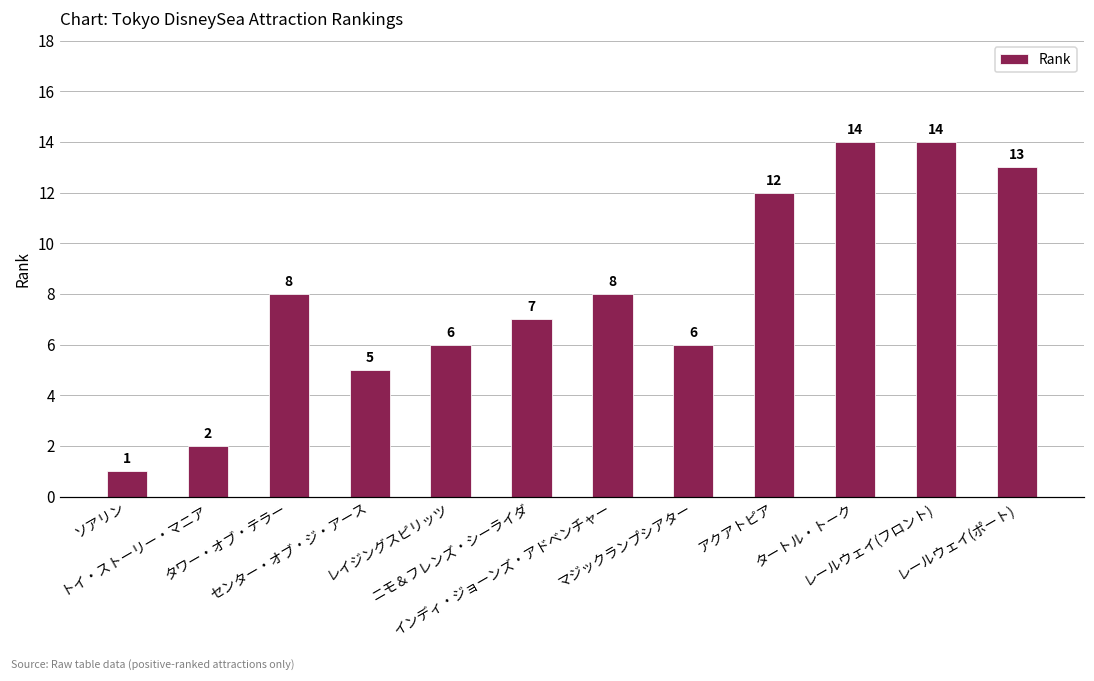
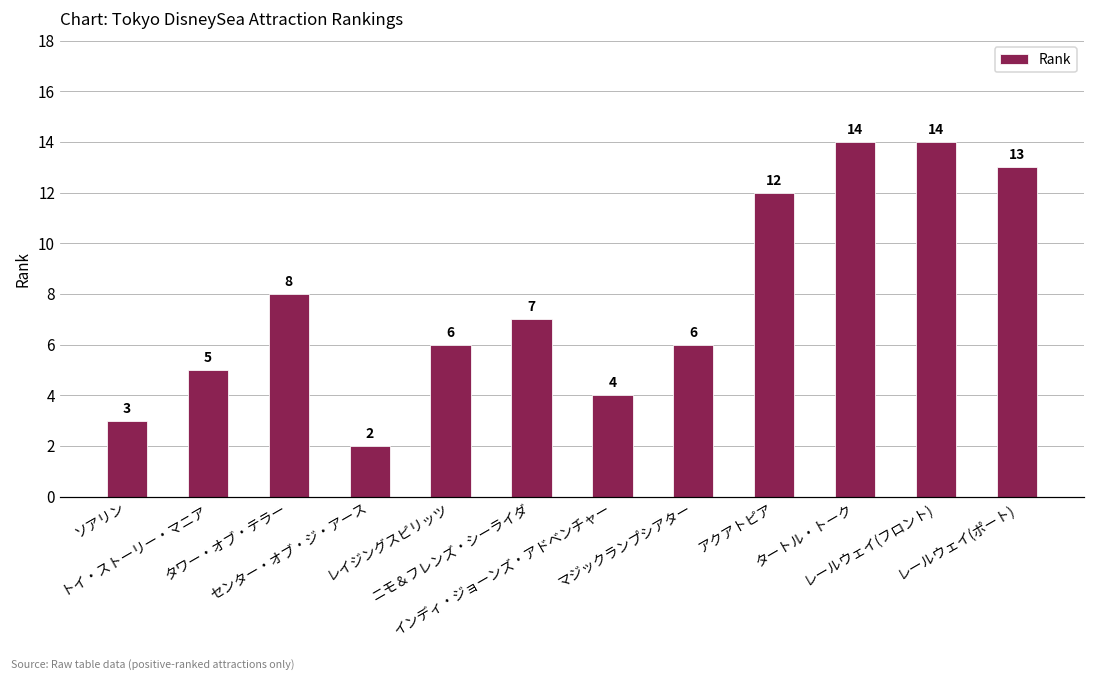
  {
-   "ソアリン": 1,
-   "トイ・ストーリー・マニア": 2,
+   "ソアリン": 3,
+   "トイ・ストーリー・マニア": 5,
    "タワー・オブ・テラー": 8,
-   "センター・オブ・ジ・アース": 5,
+   "センター・オブ・ジ・アース": 2,
    "レイジングスピリッツ": 6,
    "ニモ＆フレンズ・シーライダ": 7,
-   "インディ・ジョーンズ・アドベンチャー": 8,
+   "インディ・ジョーンズ・アドベンチャー": 4,
    "マジックランプシアター": 6,
    "アクアトピア": 12,
    "タートル・トーク": 14,
    "レールウェイ(フロント)": 14,
    "レールウェイ(ポート)": 13
  }
